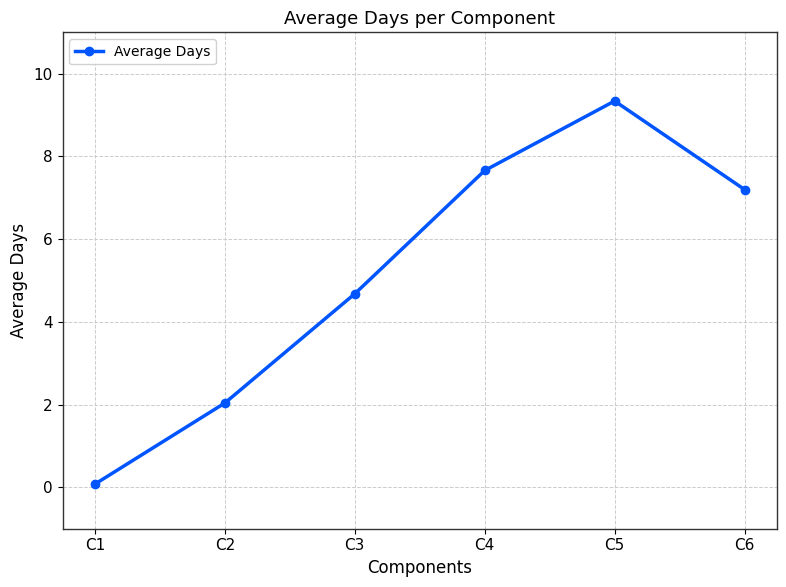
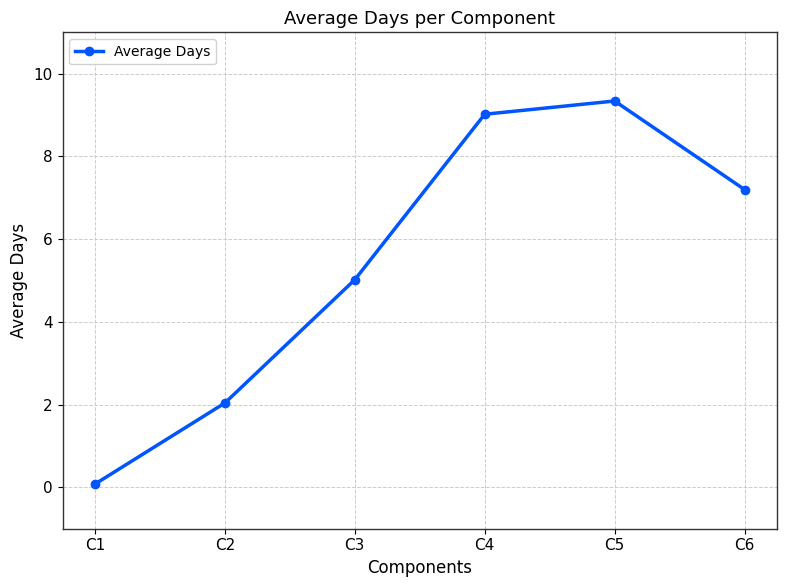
  {
    "C1": 0.1,
    "C2": 2.0,
-   "C3": 4.7,
-   "C4": 7.7,
+   "C3": 5.0,
+   "C4": 9.0,
    "C5": 9.3,
    "C6": 7.2
  }
